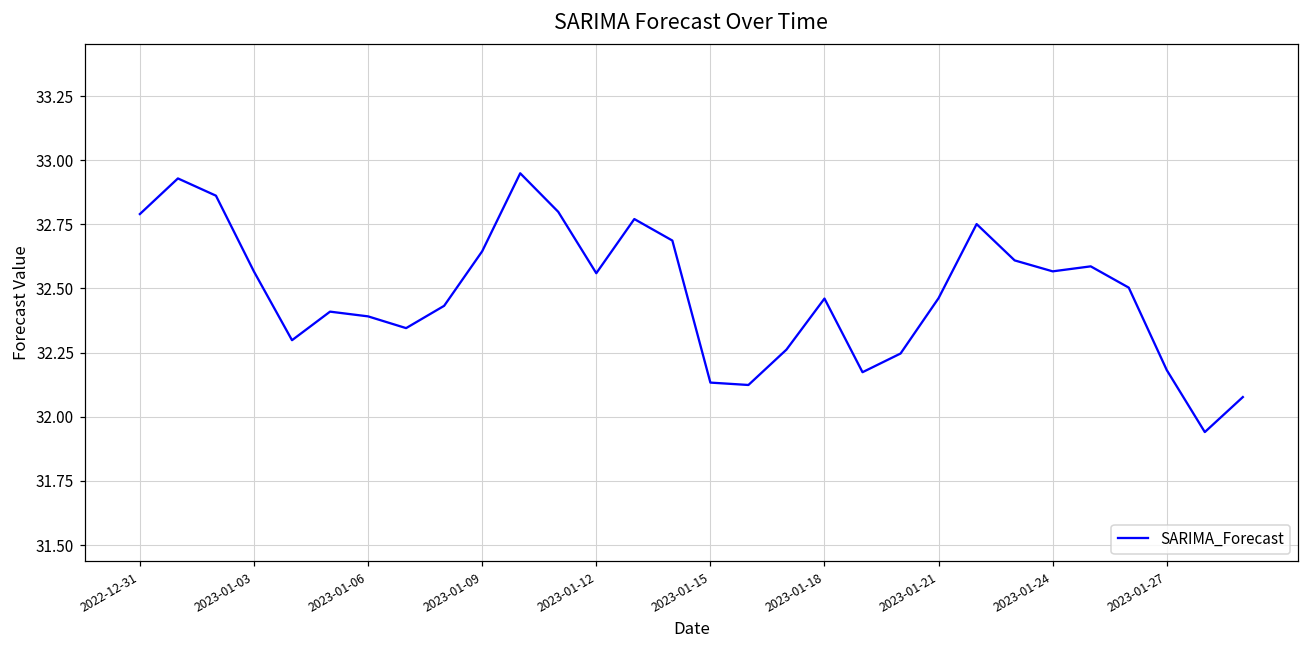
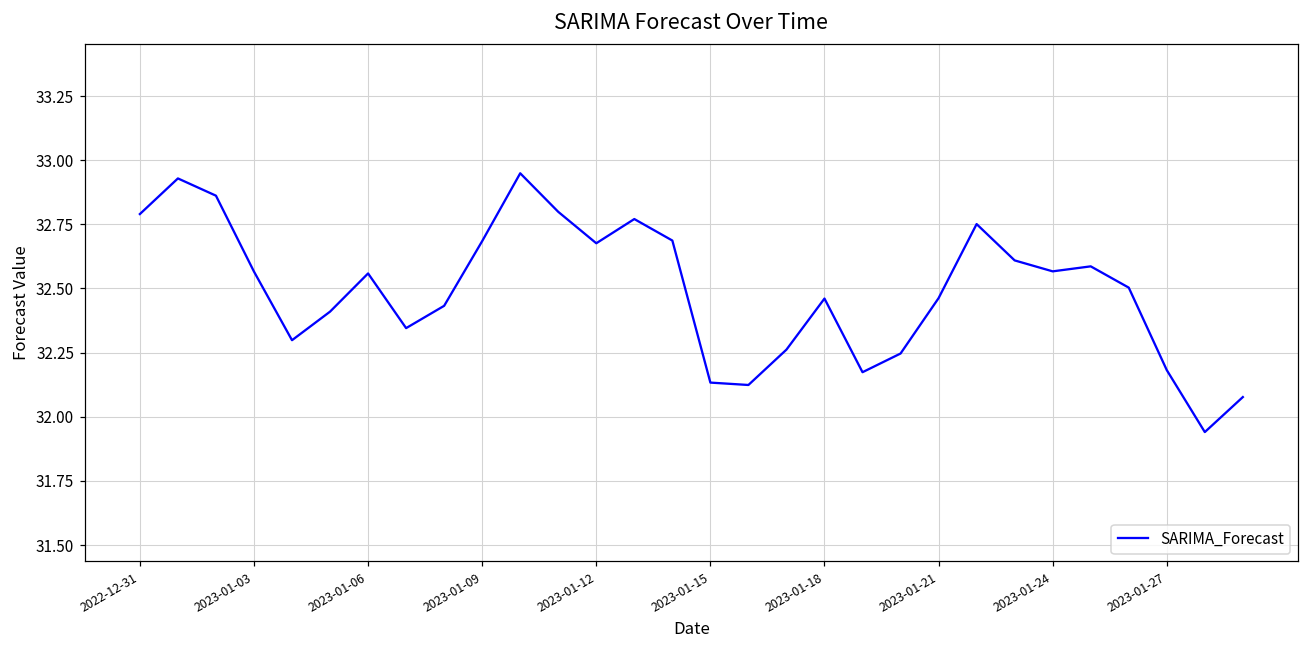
  {
    "2022-12-31": 32.79,
    "2023-01-03": 32.57,
-   "2023-01-06": 32.39,
-   "2023-01-09": 32.65,
-   "2023-01-12": 32.56,
+   "2023-01-06": 32.56,
+   "2023-01-09": 32.68,
+   "2023-01-12": 32.68,
    "2023-01-15": 32.13,
    "2023-01-18": 32.46,
    "2023-01-21": 32.46,
    "2023-01-24": 32.57,
    "2023-01-27": 32.18
  }
